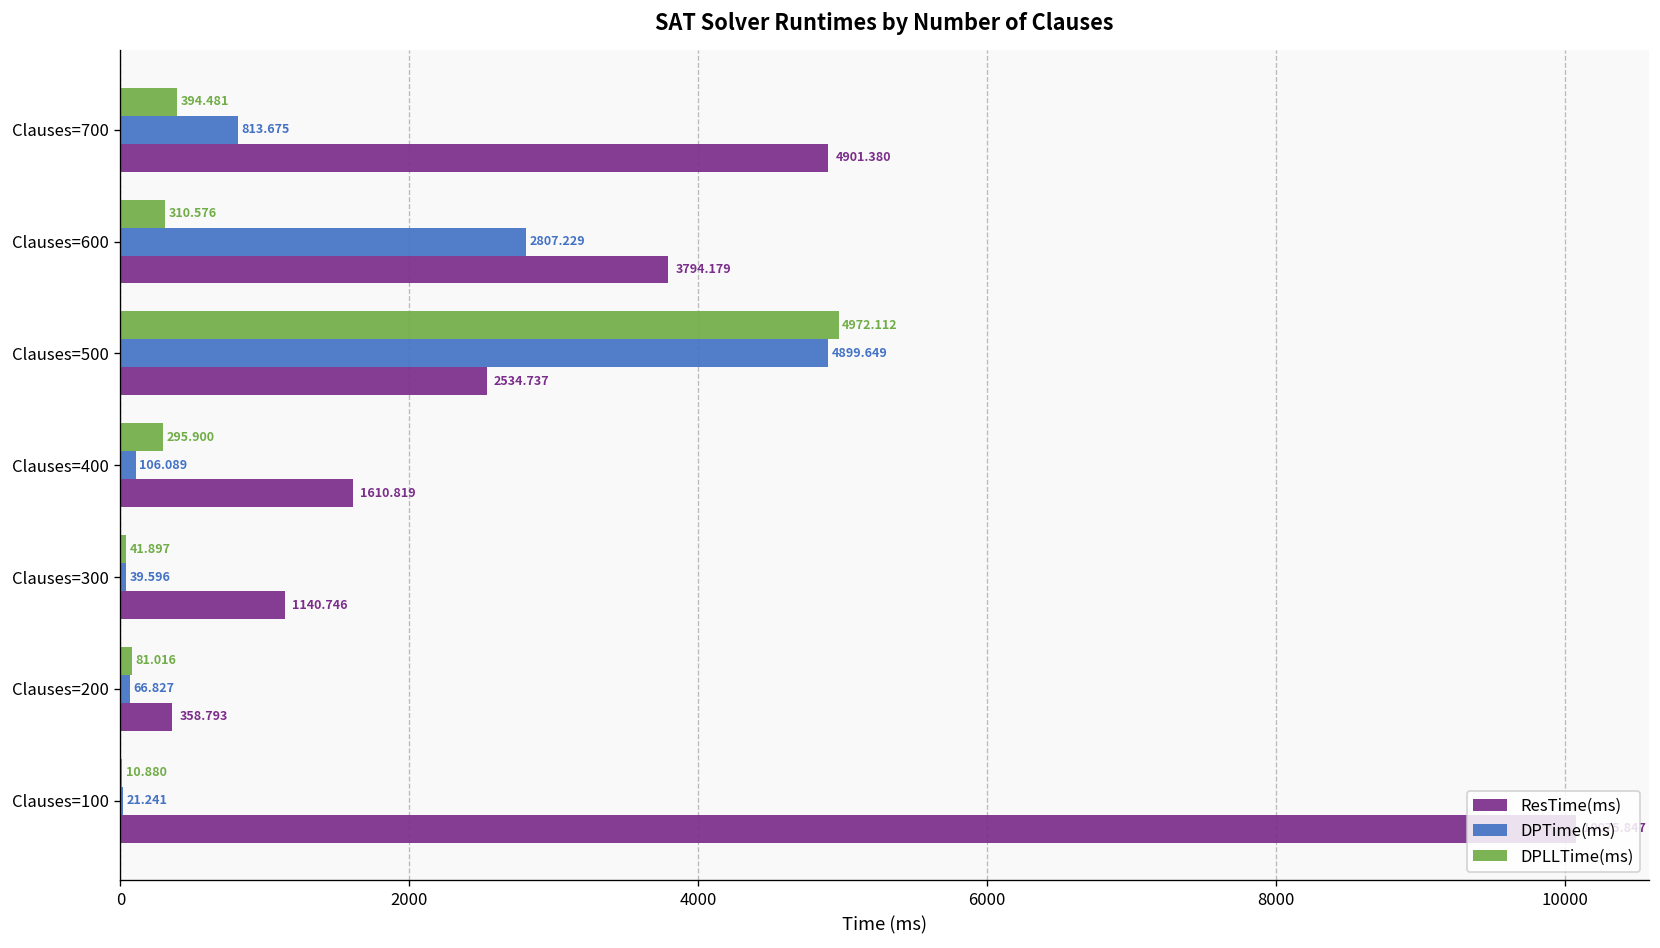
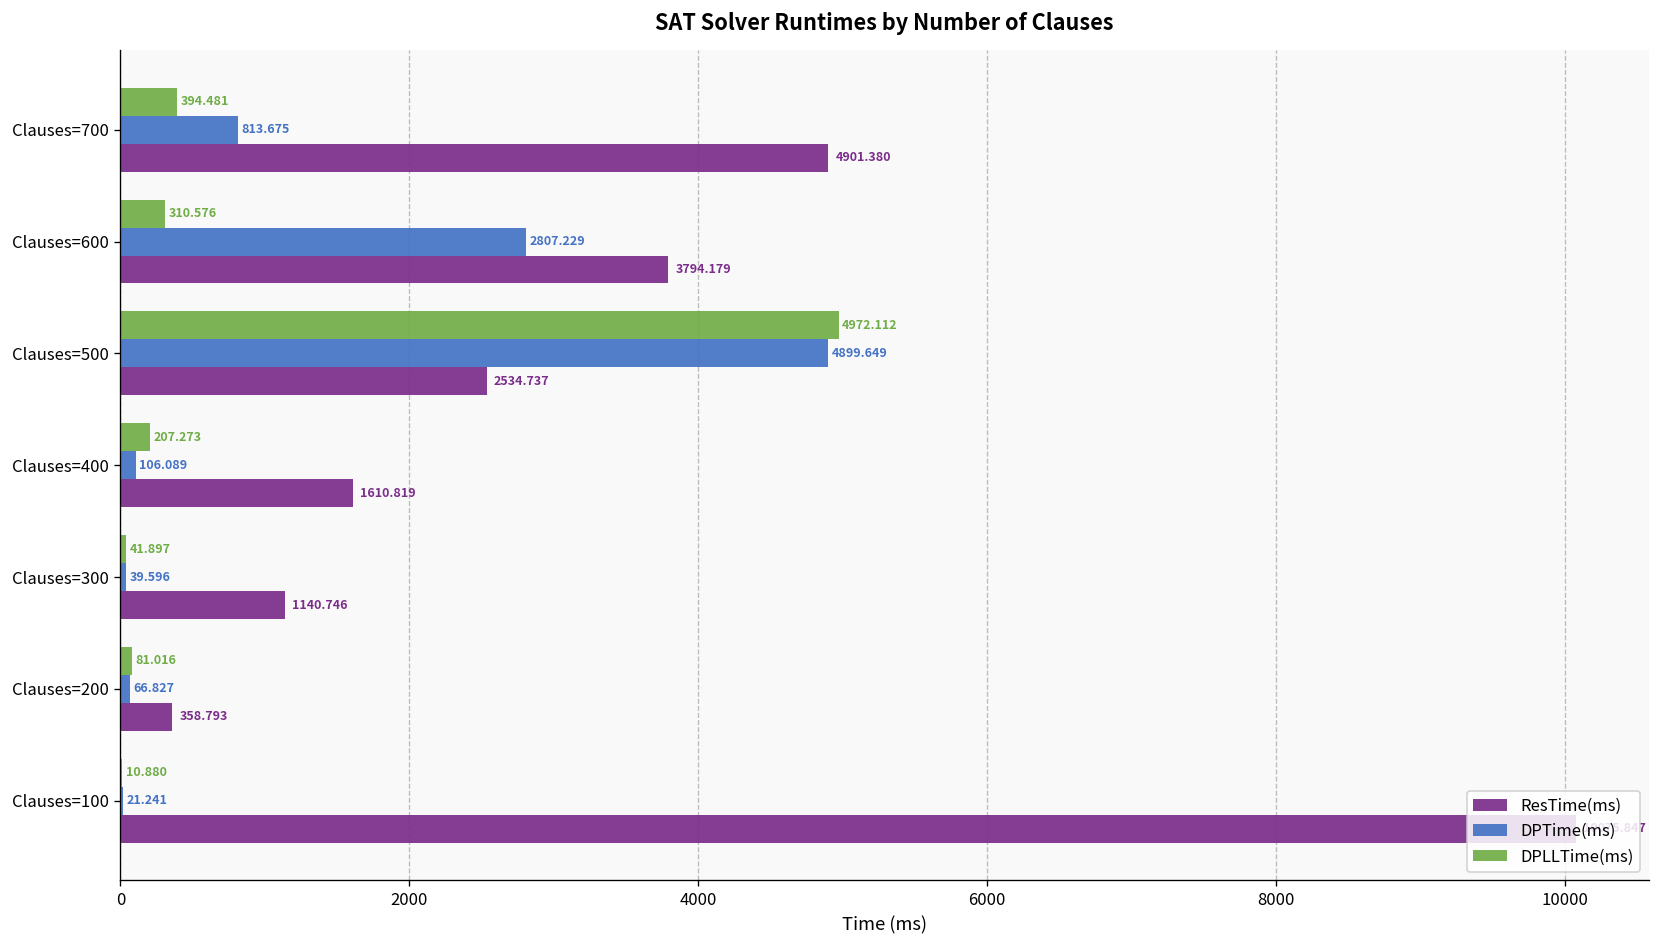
  {
    "ResTime(ms)": {
      "Clauses=700": 4901.380,
      "Clauses=600": 3794.179,
      "Clauses=500": 2534.737,
      "Clauses=400": 1610.819,
      "Clauses=300": 1140.746,
      "Clauses=200": 358.793
    },
    "DPTime(ms)": {
      "Clauses=700": 813.675,
      "Clauses=600": 2807.229,
      "Clauses=500": 4899.649,
      "Clauses=400": 106.089,
      "Clauses=300": 39.596,
      "Clauses=200": 66.827,
      "Clauses=100": 21.241
    },
    "DPLLTime(ms)": {
      "Clauses=700": 394.481,
      "Clauses=600": 310.576,
      "Clauses=500": 4972.112,
-     "Clauses=400": 295.900,
+     "Clauses=400": 207.273,
      "Clauses=300": 41.897,
      "Clauses=200": 81.016,
      "Clauses=100": 10.880
    }
  }
